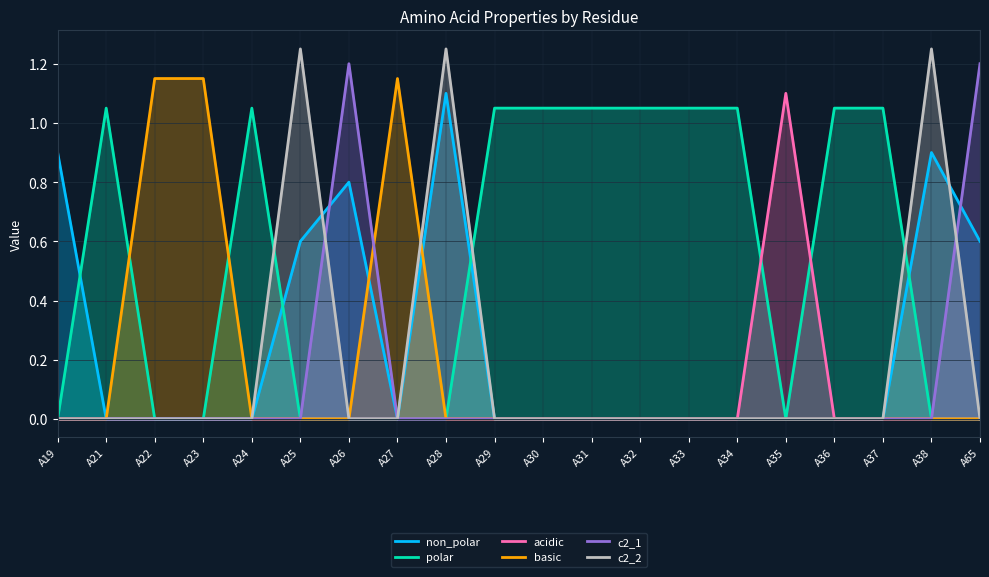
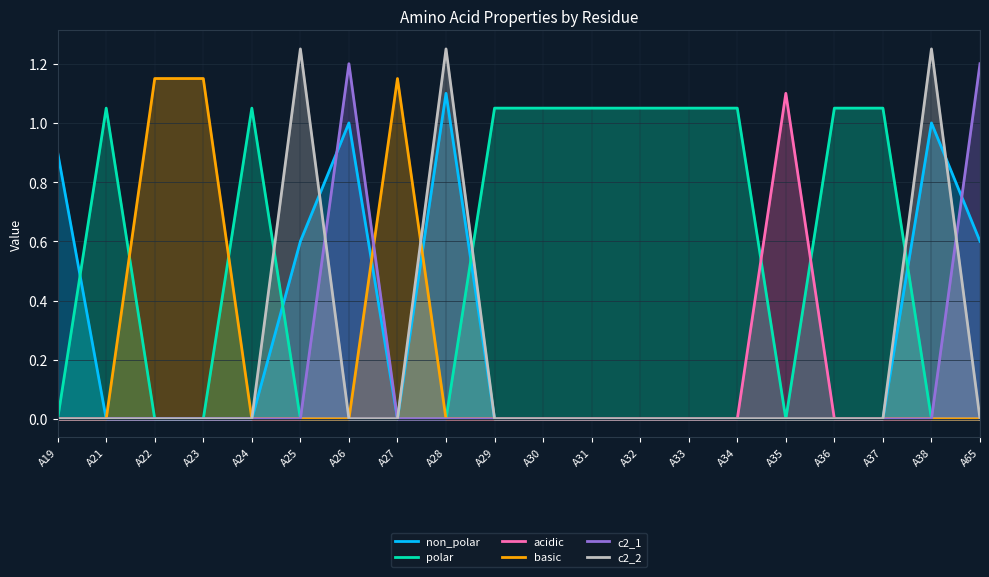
  {
    "non_polar": {
      "A19": 0.9,
      "A25": 0.6,
-     "A26": 0.8,
+     "A26": 1.0,
      "A28": 1.1,
-     "A38": 0.9,
+     "A38": 1.0,
      "A65": 0.6
    },
    "polar": {
      "A21": 1.05,
      "A24": 1.05,
      "A29": 1.05,
      "A30": 1.05,
      "A31": 1.05,
      "A32": 1.05,
      "A33": 1.05,
      "A34": 1.05,
      "A36": 1.05,
      "A37": 1.05
    },
    "acidic": {
      "A35": 1.1
    },
    "basic": {
      "A22": 1.15,
      "A23": 1.15,
      "A27": 1.15
    },
    "c2_1": {
      "A26": 1.2,
      "A65": 1.2
    },
    "c2_2": {
      "A25": 1.25,
      "A28": 1.25,
      "A38": 1.25
    }
  }
